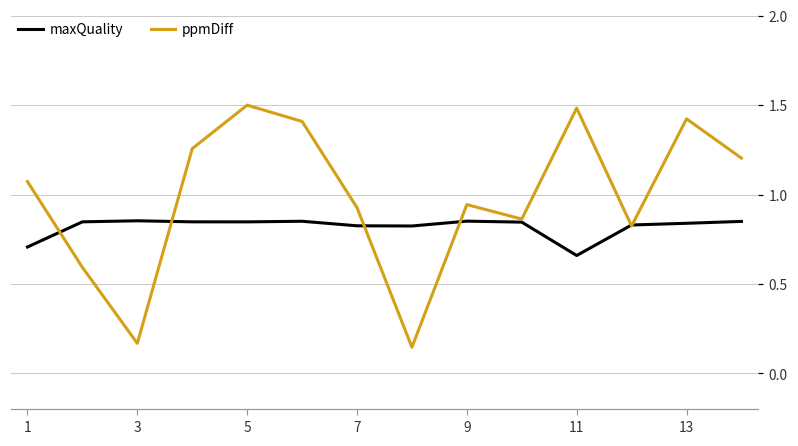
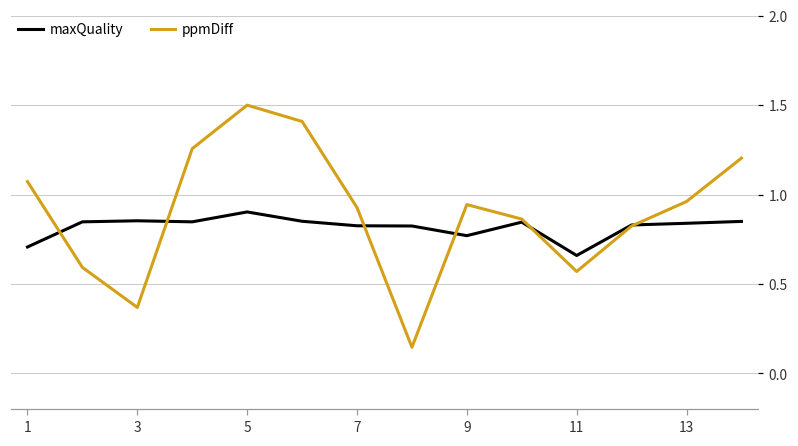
  {
    "maxQuality": {
      "1": 0.71,
      "3": 0.85,
-     "5": 0.85,
+     "5": 0.90,
      "7": 0.83,
-     "9": 0.85,
+     "9": 0.77,
      "11": 0.66,
      "13": 0.84
    },
    "ppmDiff": {
      "1": 1.07,
-     "3": 0.17,
+     "3": 0.37,
      "5": 1.50,
      "7": 0.93,
      "9": 0.94,
-     "11": 1.48,
-     "13": 1.42
+     "11": 0.57,
+     "13": 0.96
    }
  }
